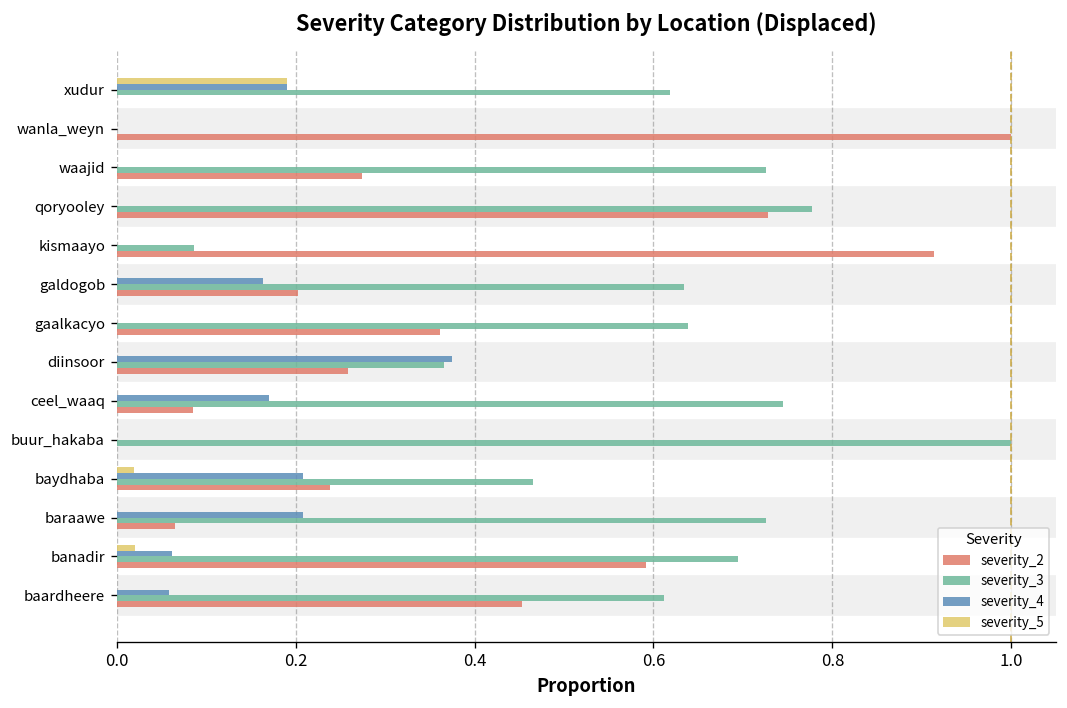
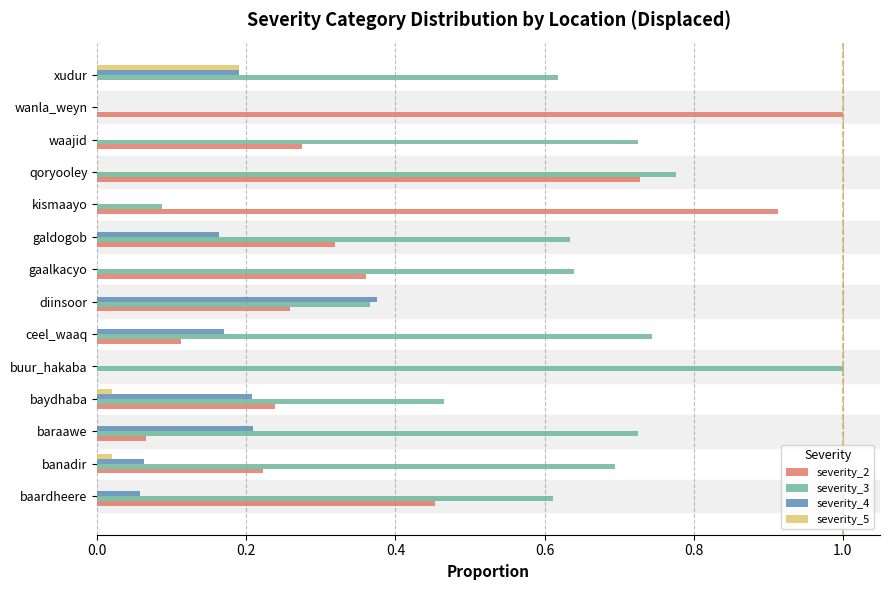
  {
    "severity_2": {
      "xudur": 0.00,
      "wanla_weyn": 1.00,
      "waajid": 0.27,
      "qoryooley": 0.73,
      "kismaayo": 0.91,
-     "galdogob": 0.20,
+     "galdogob": 0.32,
      "gaalkacyo": 0.36,
      "diinsoor": 0.26,
-     "ceel_waaq": 0.08,
+     "ceel_waaq": 0.11,
      "buur_hakaba": 0.00,
      "baydhaba": 0.24,
      "baraawe": 0.07,
-     "banadir": 0.59,
+     "banadir": 0.22,
      "baardheere": 0.45
    },
    "severity_5": {
      "xudur": 0.19,
      "wanla_weyn": 0.00,
      "waajid": 0.00,
      "qoryooley": 0.00,
      "kismaayo": 0.00,
      "galdogob": 0.00,
      "gaalkacyo": 0.00,
      "diinsoor": 0.00,
      "ceel_waaq": 0.00,
      "buur_hakaba": 0.00,
      "baydhaba": 0.02,
      "baraawe": 0.00,
      "banadir": 0.02,
      "baardheere": 0.00
    }
  }
